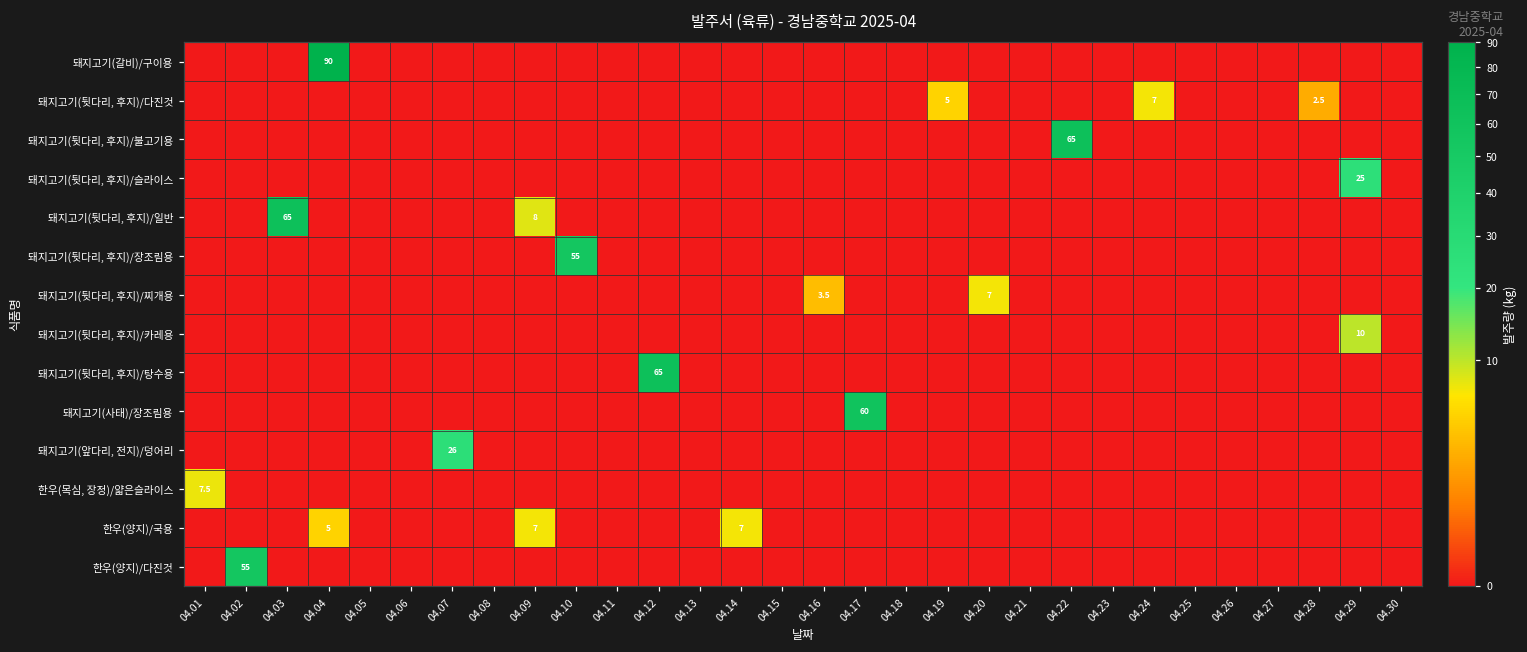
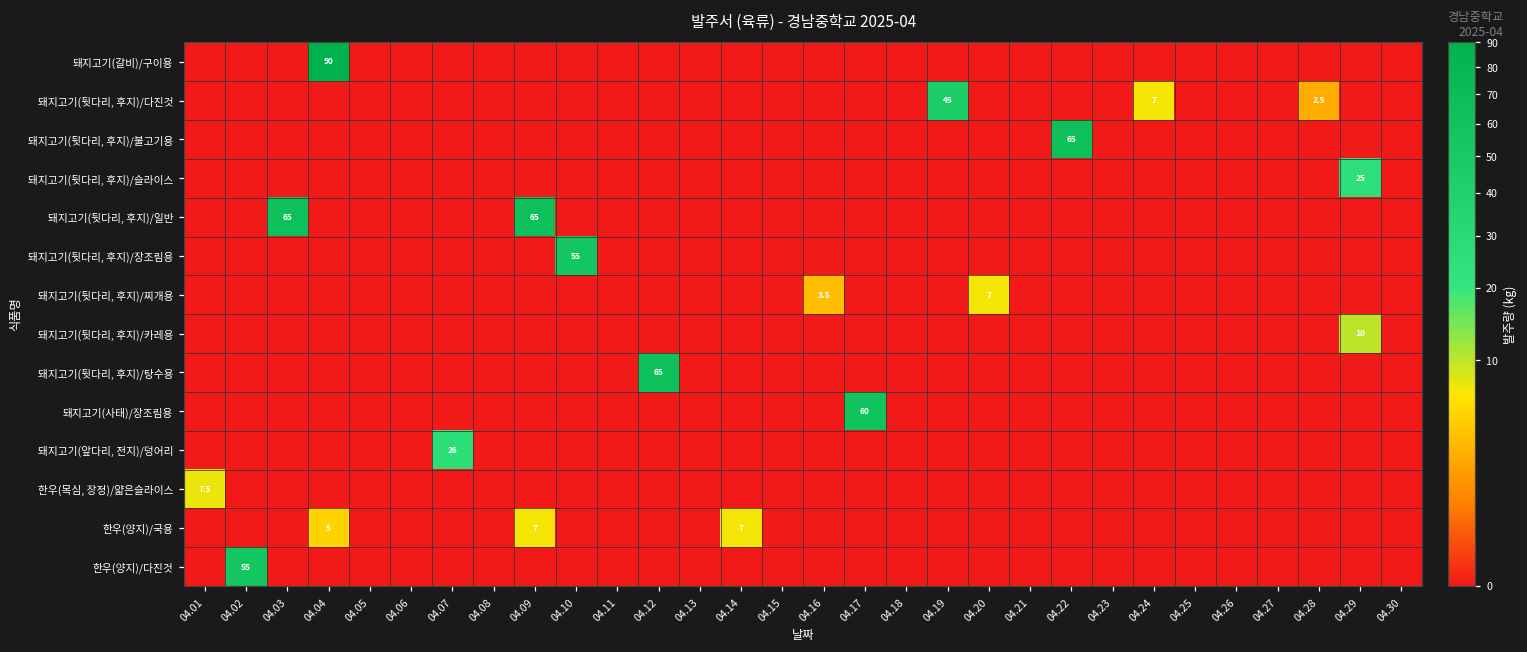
  {
    "돼지고기(갈비)/구이용": {
      "04.04": 90
    },
    "돼지고기(뒷다리, 후지)/다진것": {
-     "04.19": 5,
+     "04.19": 45,
      "04.24": 7,
      "04.28": 2.5
    },
    "돼지고기(뒷다리, 후지)/불고기용": {
      "04.22": 65
    },
    "돼지고기(뒷다리, 후지)/슬라이스": {
      "04.29": 25
    },
    "돼지고기(뒷다리, 후지)/일반": {
      "04.03": 65,
-     "04.09": 8
+     "04.09": 65
    },
    "돼지고기(뒷다리, 후지)/장조림용": {
      "04.10": 55
    },
    "돼지고기(뒷다리, 후지)/찌개용": {
      "04.16": 3.5,
      "04.20": 7
    },
    "돼지고기(뒷다리, 후지)/카레용": {
      "04.29": 10
    },
    "돼지고기(뒷다리, 후지)/탕수용": {
      "04.12": 65
    },
    "돼지고기(사태)/장조림용": {
      "04.17": 60
    },
    "돼지고기(앞다리, 전지)/덩어리": {
      "04.07": 26
    },
    "한우(목심, 장정)/얇은슬라이스": {
      "04.01": 7.5
    },
    "한우(양지)/국용": {
      "04.04": 5,
      "04.09": 7,
      "04.14": 7
    },
    "한우(양지)/다진것": {
      "04.02": 55
    }
  }
